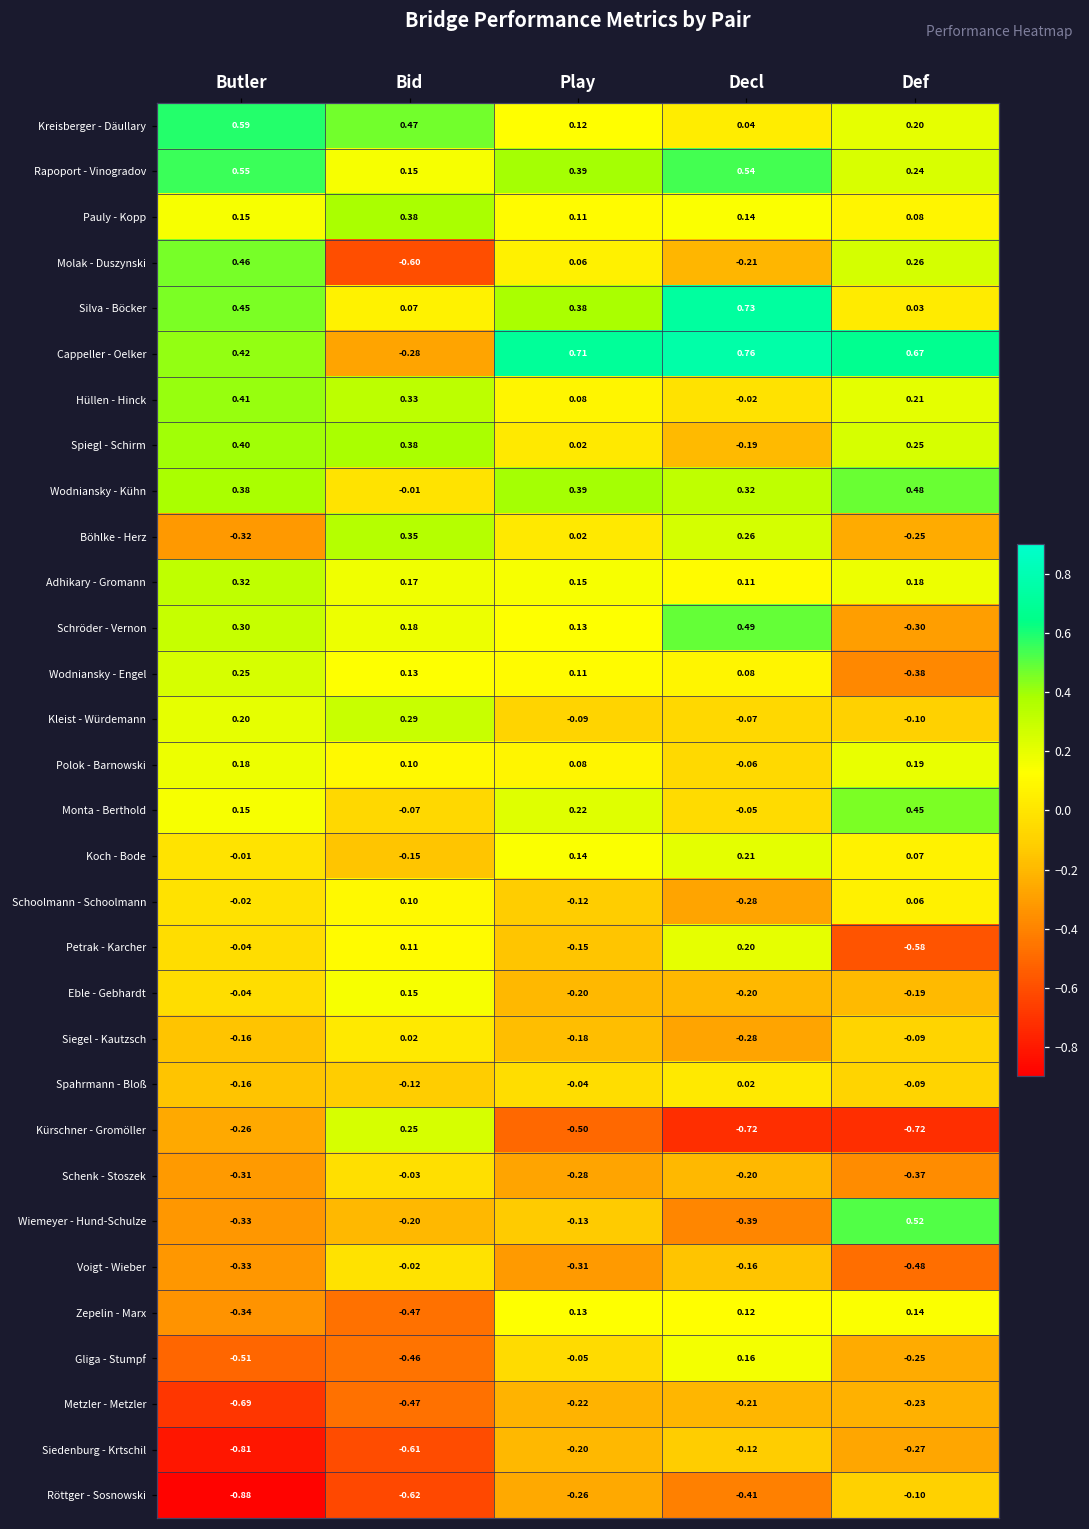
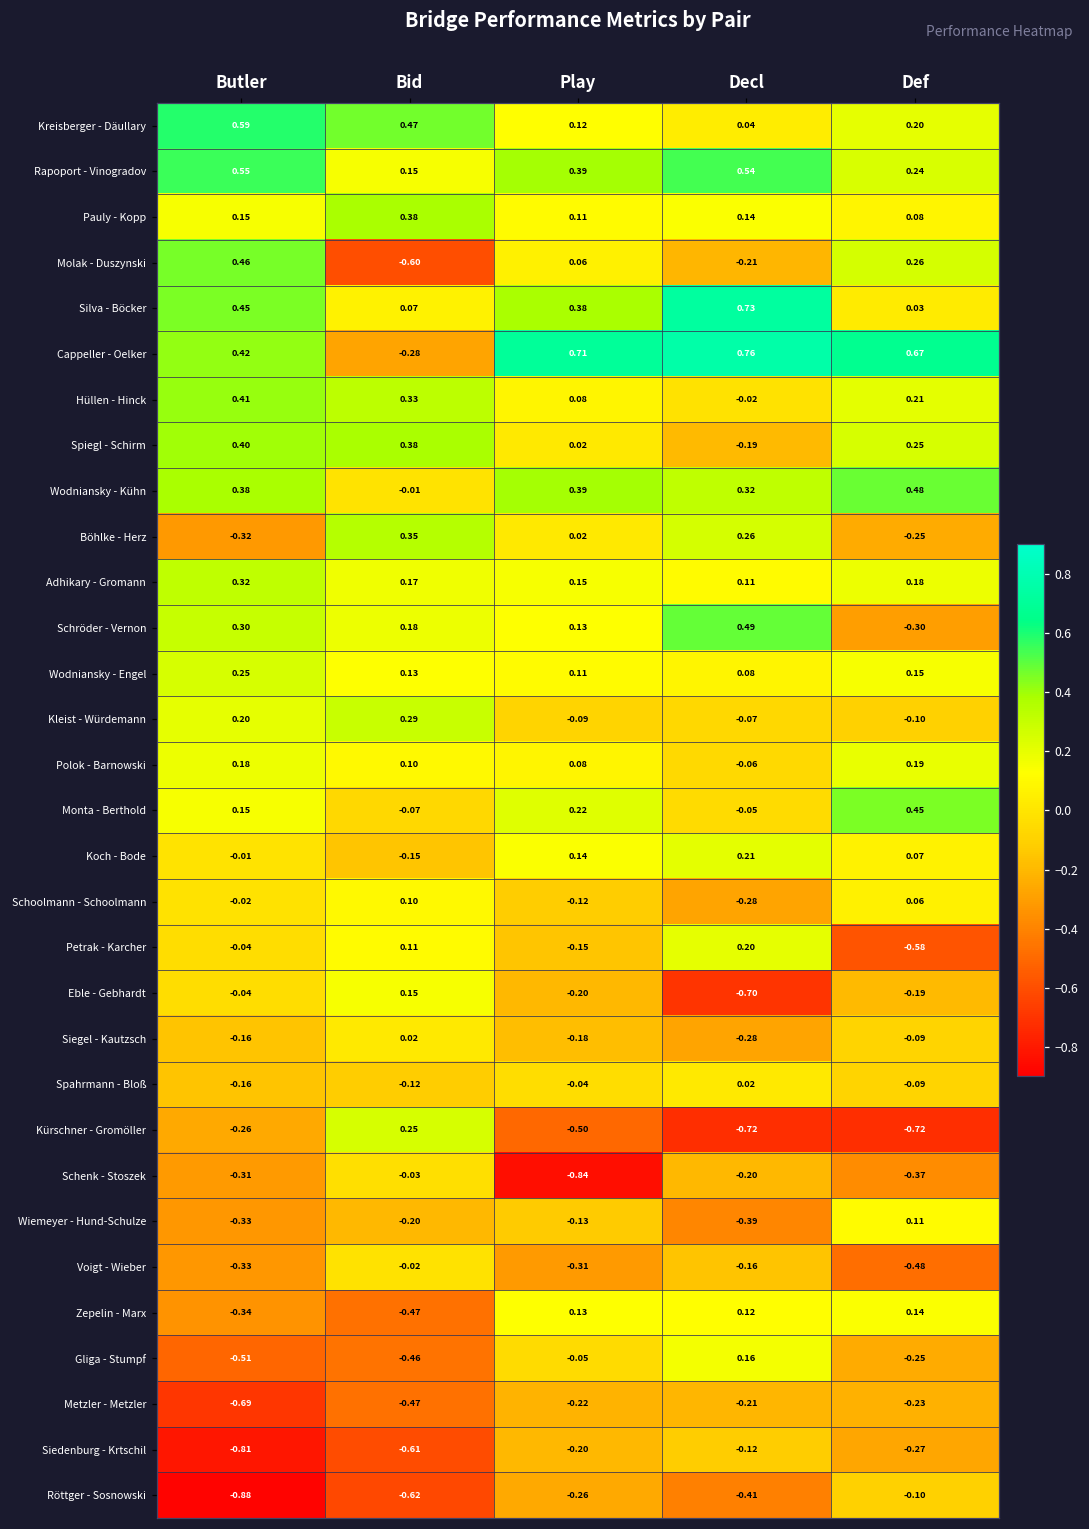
  {
    "Kreisberger - Däullary": {
      "Butler": 0.59,
      "Bid": 0.47,
      "Play": 0.12,
      "Decl": 0.04,
      "Def": 0.20
    },
    "Rapoport - Vinogradov": {
      "Butler": 0.55,
      "Bid": 0.15,
      "Play": 0.39,
      "Decl": 0.54,
      "Def": 0.24
    },
    "Pauly - Kopp": {
      "Butler": 0.15,
      "Bid": 0.38,
      "Play": 0.11,
      "Decl": 0.14,
      "Def": 0.08
    },
    "Molak - Duszynski": {
      "Butler": 0.46,
      "Bid": -0.60,
      "Play": 0.06,
      "Decl": -0.21,
      "Def": 0.26
    },
    "Silva - Böcker": {
      "Butler": 0.45,
      "Bid": 0.07,
      "Play": 0.38,
      "Decl": 0.73,
      "Def": 0.03
    },
    "Cappeller - Oelker": {
      "Butler": 0.42,
      "Bid": -0.28,
      "Play": 0.71,
      "Decl": 0.76,
      "Def": 0.67
    },
    "Hüllen - Hinck": {
      "Butler": 0.41,
      "Bid": 0.33,
      "Play": 0.08,
      "Decl": -0.02,
      "Def": 0.21
    },
    "Spiegl - Schirm": {
      "Butler": 0.40,
      "Bid": 0.38,
      "Play": 0.02,
      "Decl": -0.19,
      "Def": 0.25
    },
    "Wodniansky - Kühn": {
      "Butler": 0.38,
      "Bid": -0.01,
      "Play": 0.39,
      "Decl": 0.32,
      "Def": 0.48
    },
    "Böhlke - Herz": {
      "Butler": -0.32,
      "Bid": 0.35,
      "Play": 0.02,
      "Decl": 0.26,
      "Def": -0.25
    },
    "Adhikary - Gromann": {
      "Butler": 0.32,
      "Bid": 0.17,
      "Play": 0.15,
      "Decl": 0.11,
      "Def": 0.18
    },
    "Schröder - Vernon": {
      "Butler": 0.30,
      "Bid": 0.18,
      "Play": 0.13,
      "Decl": 0.49,
      "Def": -0.30
    },
    "Wodniansky - Engel": {
      "Butler": 0.25,
      "Bid": 0.13,
      "Play": 0.11,
      "Decl": 0.08,
-     "Def": -0.38
+     "Def": 0.15
    },
    "Kleist - Würdemann": {
      "Butler": 0.20,
      "Bid": 0.29,
      "Play": -0.09,
      "Decl": -0.07,
      "Def": -0.10
    },
    "Polok - Barnowski": {
      "Butler": 0.18,
      "Bid": 0.10,
      "Play": 0.08,
      "Decl": -0.06,
      "Def": 0.19
    },
    "Monta - Berthold": {
      "Butler": 0.15,
      "Bid": -0.07,
      "Play": 0.22,
      "Decl": -0.05,
      "Def": 0.45
    },
    "Koch - Bode": {
      "Butler": -0.01,
      "Bid": -0.15,
      "Play": 0.14,
      "Decl": 0.21,
      "Def": 0.07
    },
    "Schoolmann - Schoolmann": {
      "Butler": -0.02,
      "Bid": 0.10,
      "Play": -0.12,
      "Decl": -0.28,
      "Def": 0.06
    },
    "Petrak - Karcher": {
      "Butler": -0.04,
      "Bid": 0.11,
      "Play": -0.15,
      "Decl": 0.20,
      "Def": -0.58
    },
    "Eble - Gebhardt": {
      "Butler": -0.04,
      "Bid": 0.15,
      "Play": -0.20,
-     "Decl": -0.20,
+     "Decl": -0.70,
      "Def": -0.19
    },
    "Siegel - Kautzsch": {
      "Butler": -0.16,
      "Bid": 0.02,
      "Play": -0.18,
      "Decl": -0.28,
      "Def": -0.09
    },
    "Spahrmann - Bloß": {
      "Butler": -0.16,
      "Bid": -0.12,
      "Play": -0.04,
      "Decl": 0.02,
      "Def": -0.09
    },
    "Kürschner - Gromöller": {
      "Butler": -0.26,
      "Bid": 0.25,
      "Play": -0.50,
      "Decl": -0.72,
      "Def": -0.72
    },
    "Schenk - Stoszek": {
      "Butler": -0.31,
      "Bid": -0.03,
-     "Play": -0.28,
+     "Play": -0.84,
      "Decl": -0.20,
      "Def": -0.37
    },
    "Wiemeyer - Hund-Schulze": {
      "Butler": -0.33,
      "Bid": -0.20,
      "Play": -0.13,
      "Decl": -0.39,
-     "Def": 0.52
+     "Def": 0.11
    },
    "Voigt - Wieber": {
      "Butler": -0.33,
      "Bid": -0.02,
      "Play": -0.31,
      "Decl": -0.16,
      "Def": -0.48
    },
    "Zepelin - Marx": {
      "Butler": -0.34,
      "Bid": -0.47,
      "Play": 0.13,
      "Decl": 0.12,
      "Def": 0.14
    },
    "Gliga - Stumpf": {
      "Butler": -0.51,
      "Bid": -0.46,
      "Play": -0.05,
      "Decl": 0.16,
      "Def": -0.25
    },
    "Metzler - Metzler": {
      "Butler": -0.69,
      "Bid": -0.47,
      "Play": -0.22,
      "Decl": -0.21,
      "Def": -0.23
    },
    "Siedenburg - Krtschil": {
      "Butler": -0.81,
      "Bid": -0.61,
      "Play": -0.20,
      "Decl": -0.12,
      "Def": -0.27
    },
    "Röttger - Sosnowski": {
      "Butler": -0.88,
      "Bid": -0.62,
      "Play": -0.26,
      "Decl": -0.41,
      "Def": -0.10
    }
  }
